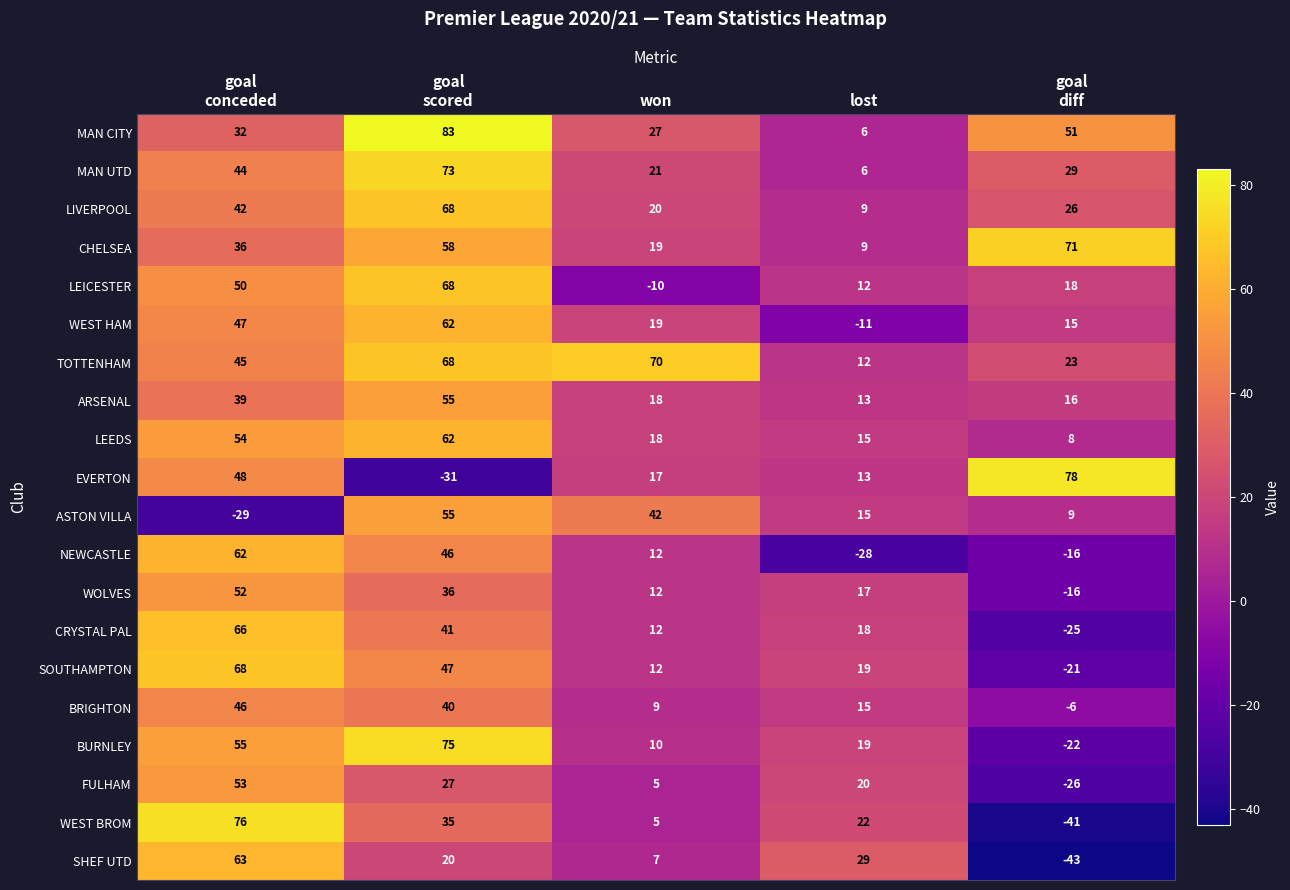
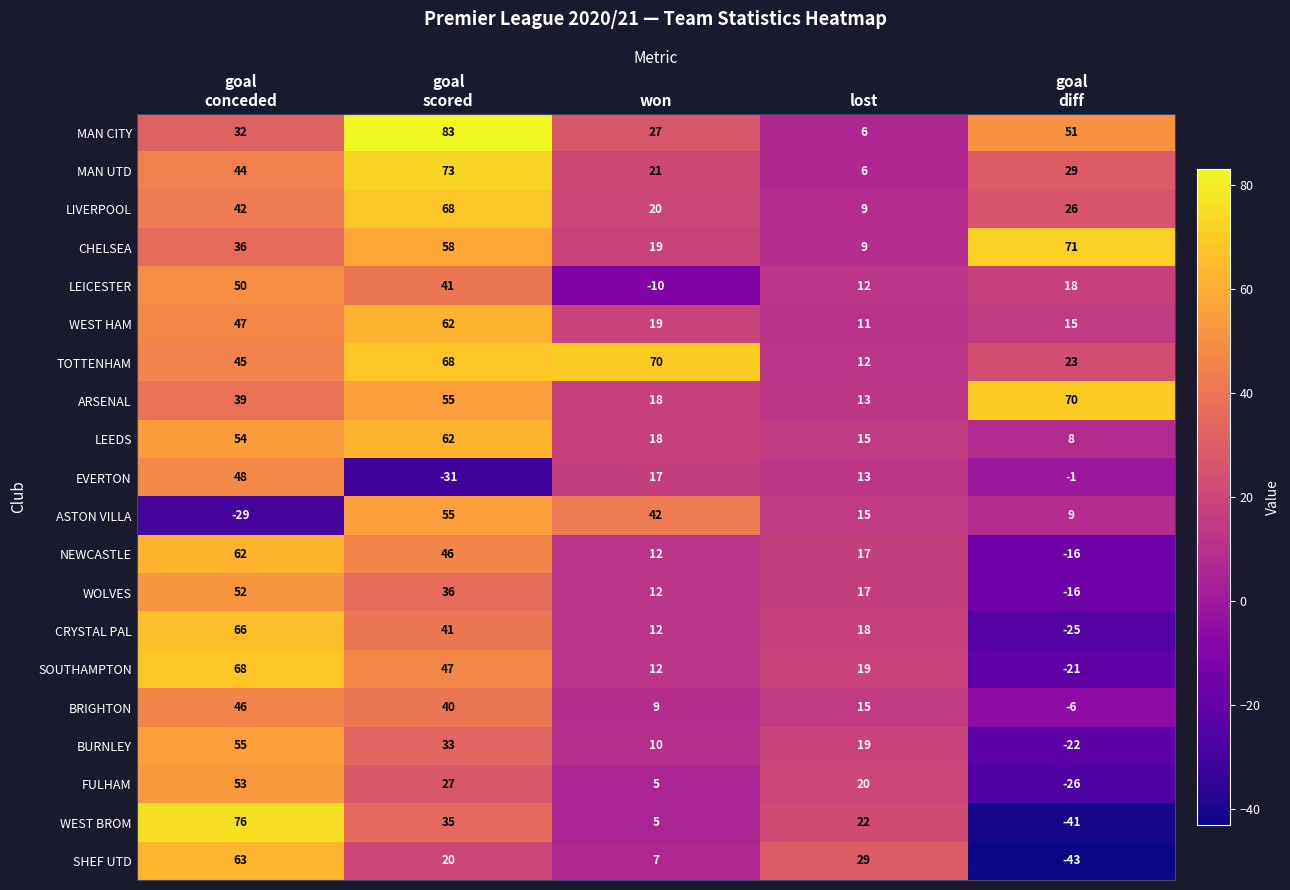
  {
    "MAN CITY": {
      "goal conceded": 32,
      "goal scored": 83,
      "won": 27,
      "lost": 6,
      "goal diff": 51
    },
    "MAN UTD": {
      "goal conceded": 44,
      "goal scored": 73,
      "won": 21,
      "lost": 6,
      "goal diff": 29
    },
    "LIVERPOOL": {
      "goal conceded": 42,
      "goal scored": 68,
      "won": 20,
      "lost": 9,
      "goal diff": 26
    },
    "CHELSEA": {
      "goal conceded": 36,
      "goal scored": 58,
      "won": 19,
      "lost": 9,
      "goal diff": 71
    },
    "LEICESTER": {
      "goal conceded": 50,
-     "goal scored": 68,
+     "goal scored": 41,
      "won": -10,
      "lost": 12,
      "goal diff": 18
    },
    "WEST HAM": {
      "goal conceded": 47,
      "goal scored": 62,
      "won": 19,
-     "lost": -11,
+     "lost": 11,
      "goal diff": 15
    },
    "TOTTENHAM": {
      "goal conceded": 45,
      "goal scored": 68,
      "won": 70,
      "lost": 12,
      "goal diff": 23
    },
    "ARSENAL": {
      "goal conceded": 39,
      "goal scored": 55,
      "won": 18,
      "lost": 13,
-     "goal diff": 16
+     "goal diff": 70
    },
    "LEEDS": {
      "goal conceded": 54,
      "goal scored": 62,
      "won": 18,
      "lost": 15,
      "goal diff": 8
    },
    "EVERTON": {
      "goal conceded": 48,
      "goal scored": -31,
      "won": 17,
      "lost": 13,
-     "goal diff": 78
+     "goal diff": -1
    },
    "ASTON VILLA": {
      "goal conceded": -29,
      "goal scored": 55,
      "won": 42,
      "lost": 15,
      "goal diff": 9
    },
    "NEWCASTLE": {
      "goal conceded": 62,
      "goal scored": 46,
      "won": 12,
-     "lost": -28,
+     "lost": 17,
      "goal diff": -16
    },
    "WOLVES": {
      "goal conceded": 52,
      "goal scored": 36,
      "won": 12,
      "lost": 17,
      "goal diff": -16
    },
    "CRYSTAL PAL": {
      "goal conceded": 66,
      "goal scored": 41,
      "won": 12,
      "lost": 18,
      "goal diff": -25
    },
    "SOUTHAMPTON": {
      "goal conceded": 68,
      "goal scored": 47,
      "won": 12,
      "lost": 19,
      "goal diff": -21
    },
    "BRIGHTON": {
      "goal conceded": 46,
      "goal scored": 40,
      "won": 9,
      "lost": 15,
      "goal diff": -6
    },
    "BURNLEY": {
      "goal conceded": 55,
-     "goal scored": 75,
+     "goal scored": 33,
      "won": 10,
      "lost": 19,
      "goal diff": -22
    },
    "FULHAM": {
      "goal conceded": 53,
      "goal scored": 27,
      "won": 5,
      "lost": 20,
      "goal diff": -26
    },
    "WEST BROM": {
      "goal conceded": 76,
      "goal scored": 35,
      "won": 5,
      "lost": 22,
      "goal diff": -41
    },
    "SHEF UTD": {
      "goal conceded": 63,
      "goal scored": 20,
      "won": 7,
      "lost": 29,
      "goal diff": -43
    }
  }
